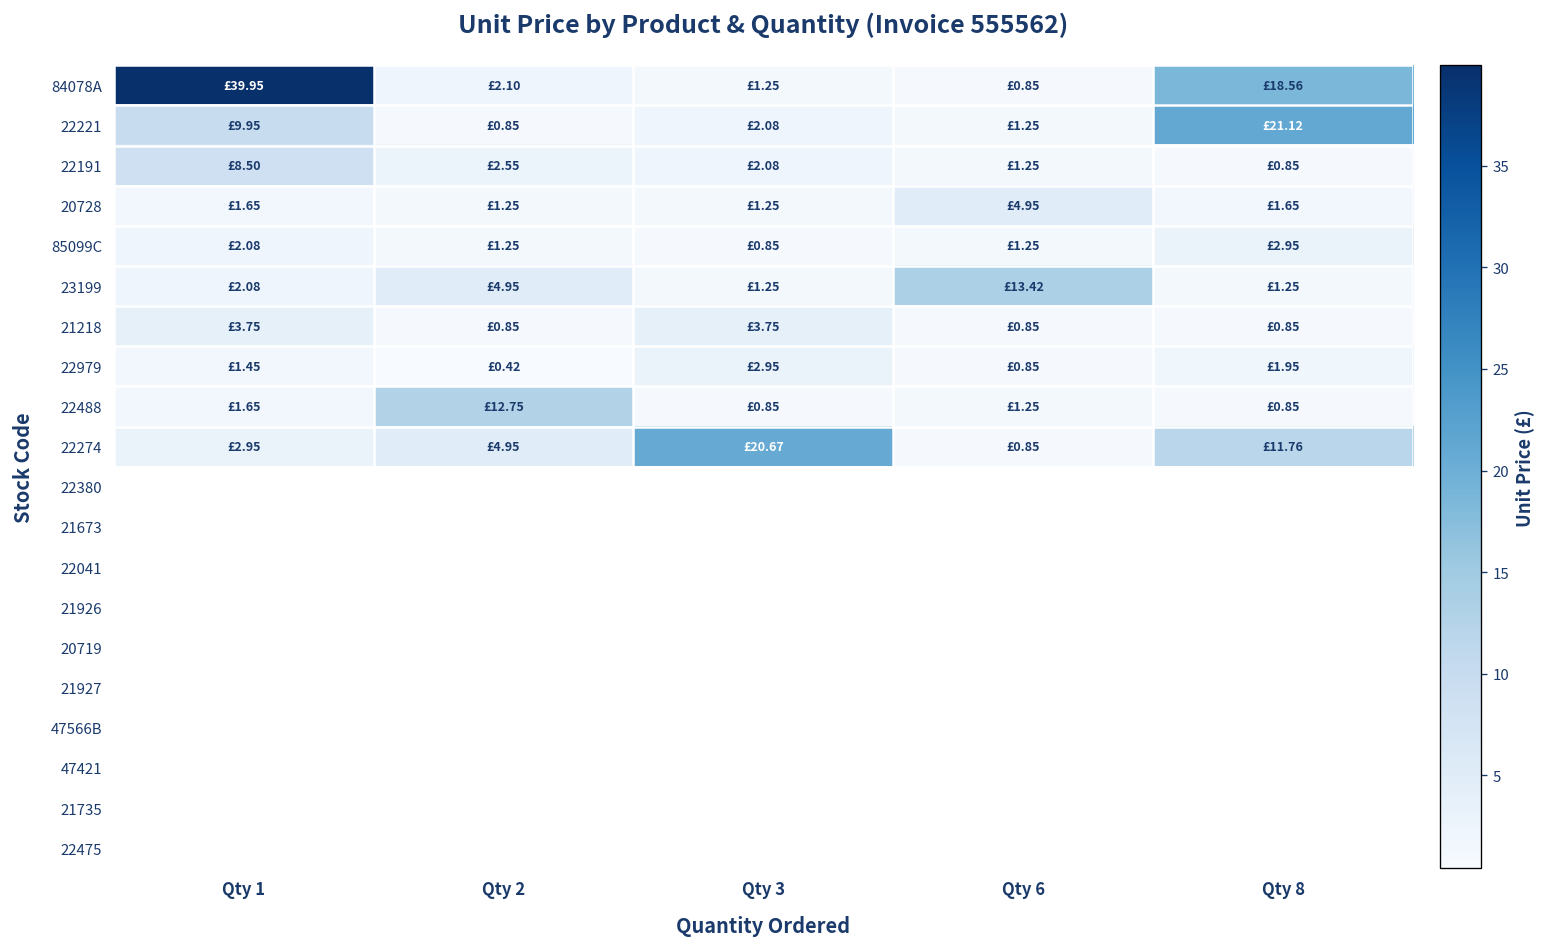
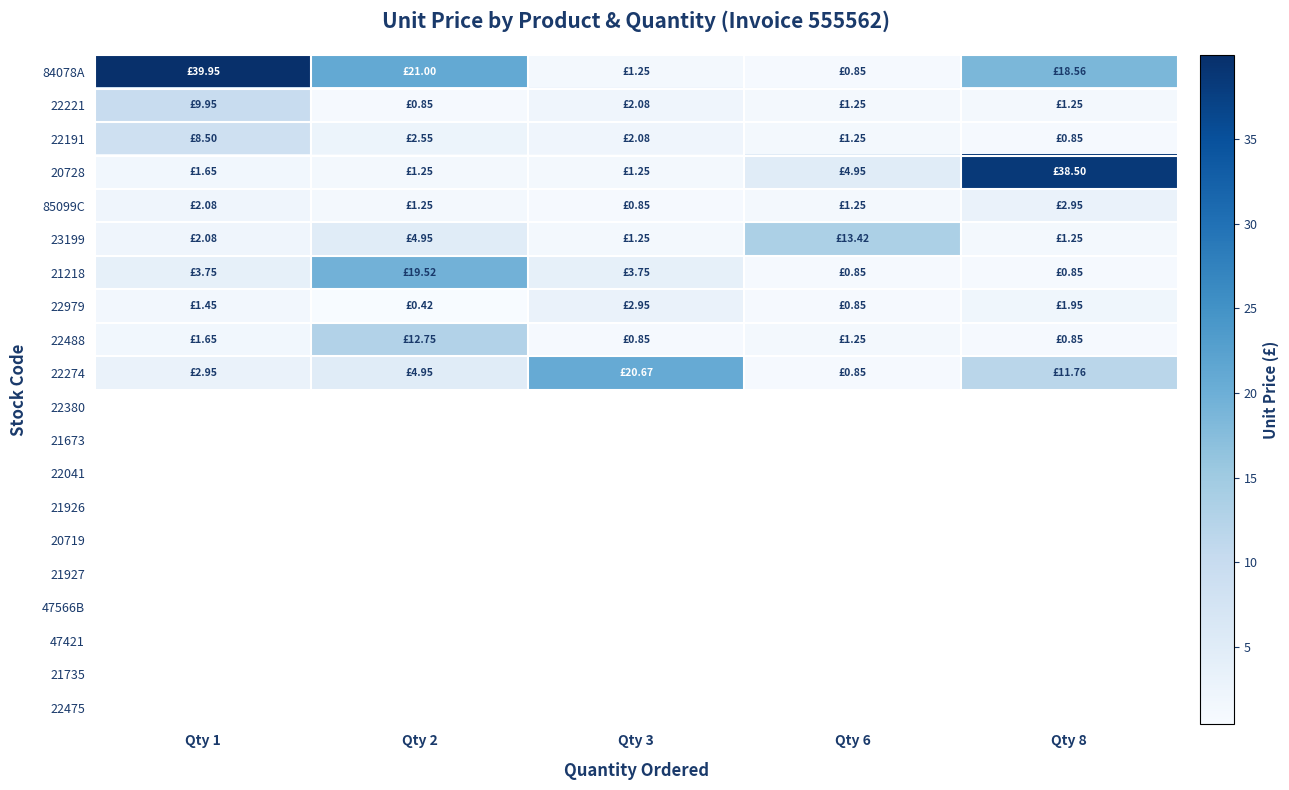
  {
    "84078A": {
      "Qty 1": "£39.95",
-     "Qty 2": "£2.10",
+     "Qty 2": "£21.00",
      "Qty 3": "£1.25",
      "Qty 6": "£0.85",
      "Qty 8": "£18.56"
    },
    "22221": {
      "Qty 1": "£9.95",
      "Qty 2": "£0.85",
      "Qty 3": "£2.08",
      "Qty 6": "£1.25",
-     "Qty 8": "£21.12"
+     "Qty 8": "£1.25"
    },
    "22191": {
      "Qty 1": "£8.50",
      "Qty 2": "£2.55",
      "Qty 3": "£2.08",
      "Qty 6": "£1.25",
      "Qty 8": "£0.85"
    },
    "20728": {
      "Qty 1": "£1.65",
      "Qty 2": "£1.25",
      "Qty 3": "£1.25",
      "Qty 6": "£4.95",
-     "Qty 8": "£1.65"
+     "Qty 8": "£38.50"
    },
    "85099C": {
      "Qty 1": "£2.08",
      "Qty 2": "£1.25",
      "Qty 3": "£0.85",
      "Qty 6": "£1.25",
      "Qty 8": "£2.95"
    },
    "23199": {
      "Qty 1": "£2.08",
      "Qty 2": "£4.95",
      "Qty 3": "£1.25",
      "Qty 6": "£13.42",
      "Qty 8": "£1.25"
    },
    "21218": {
      "Qty 1": "£3.75",
-     "Qty 2": "£0.85",
+     "Qty 2": "£19.52",
      "Qty 3": "£3.75",
      "Qty 6": "£0.85",
      "Qty 8": "£0.85"
    },
    "22979": {
      "Qty 1": "£1.45",
      "Qty 2": "£0.42",
      "Qty 3": "£2.95",
      "Qty 6": "£0.85",
      "Qty 8": "£1.95"
    },
    "22488": {
      "Qty 1": "£1.65",
      "Qty 2": "£12.75",
      "Qty 3": "£0.85",
      "Qty 6": "£1.25",
      "Qty 8": "£0.85"
    },
    "22274": {
      "Qty 1": "£2.95",
      "Qty 2": "£4.95",
      "Qty 3": "£20.67",
      "Qty 6": "£0.85",
      "Qty 8": "£11.76"
    }
  }
